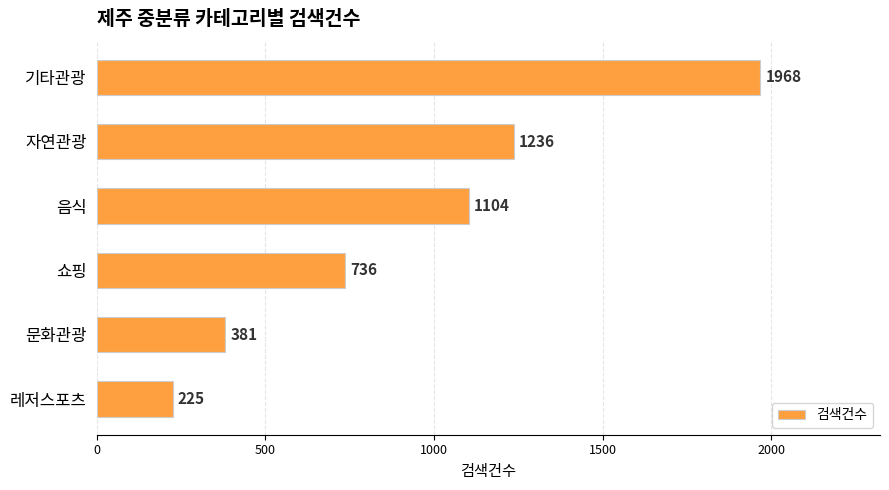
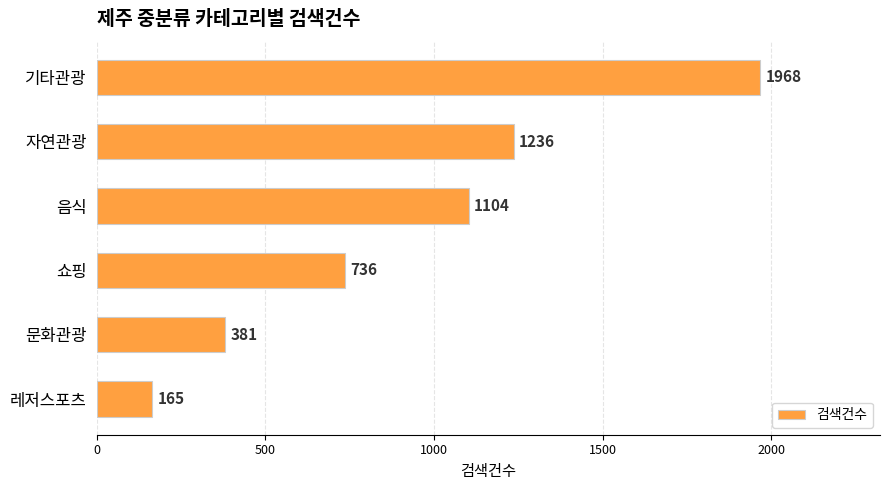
  {
    "기타관광": 1968,
    "자연관광": 1236,
    "음식": 1104,
    "쇼핑": 736,
    "문화관광": 381,
-   "레저스포츠": 225
+   "레저스포츠": 165
  }
